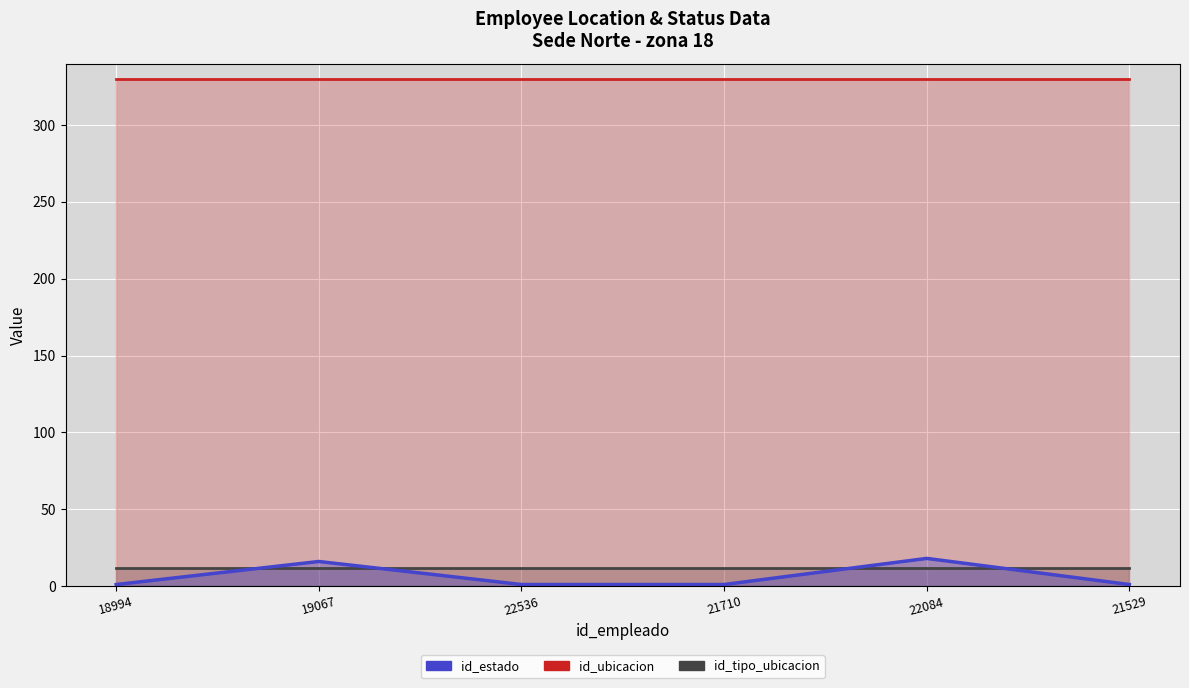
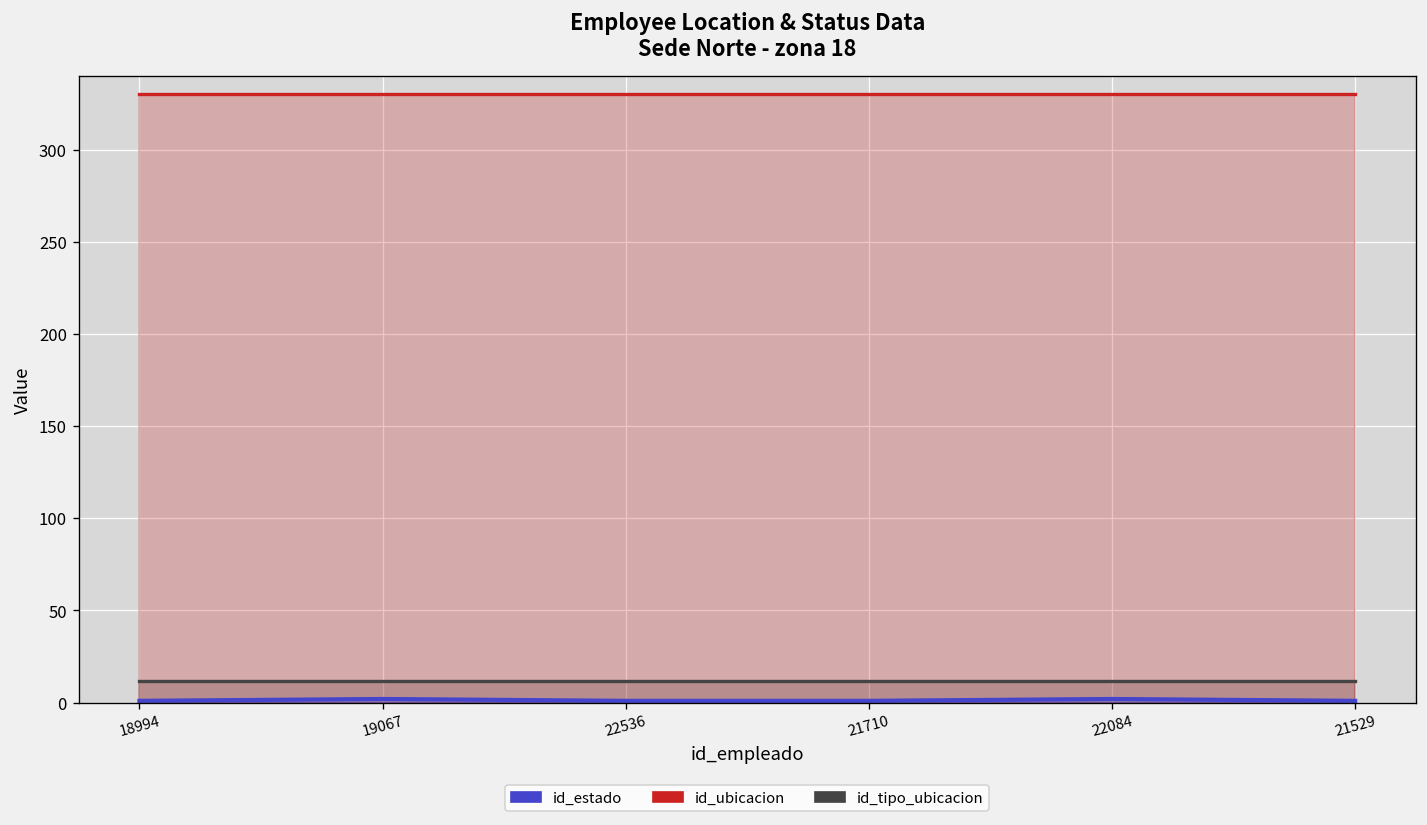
  {
    "id_tipo_ubicacion": {
      "18994": 12,
      "19067": 12,
      "22536": 12,
      "21710": 12,
      "22084": 12,
      "21529": 12
    },
    "id_ubicacion": {
      "18994": 330,
      "19067": 330,
      "22536": 330,
      "21710": 330,
      "22084": 330,
      "21529": 330
    },
    "id_estado": {
      "18994": 1,
-     "19067": 16,
+     "19067": 2,
      "22536": 1,
      "21710": 1,
-     "22084": 18,
+     "22084": 2,
      "21529": 1
    }
  }
